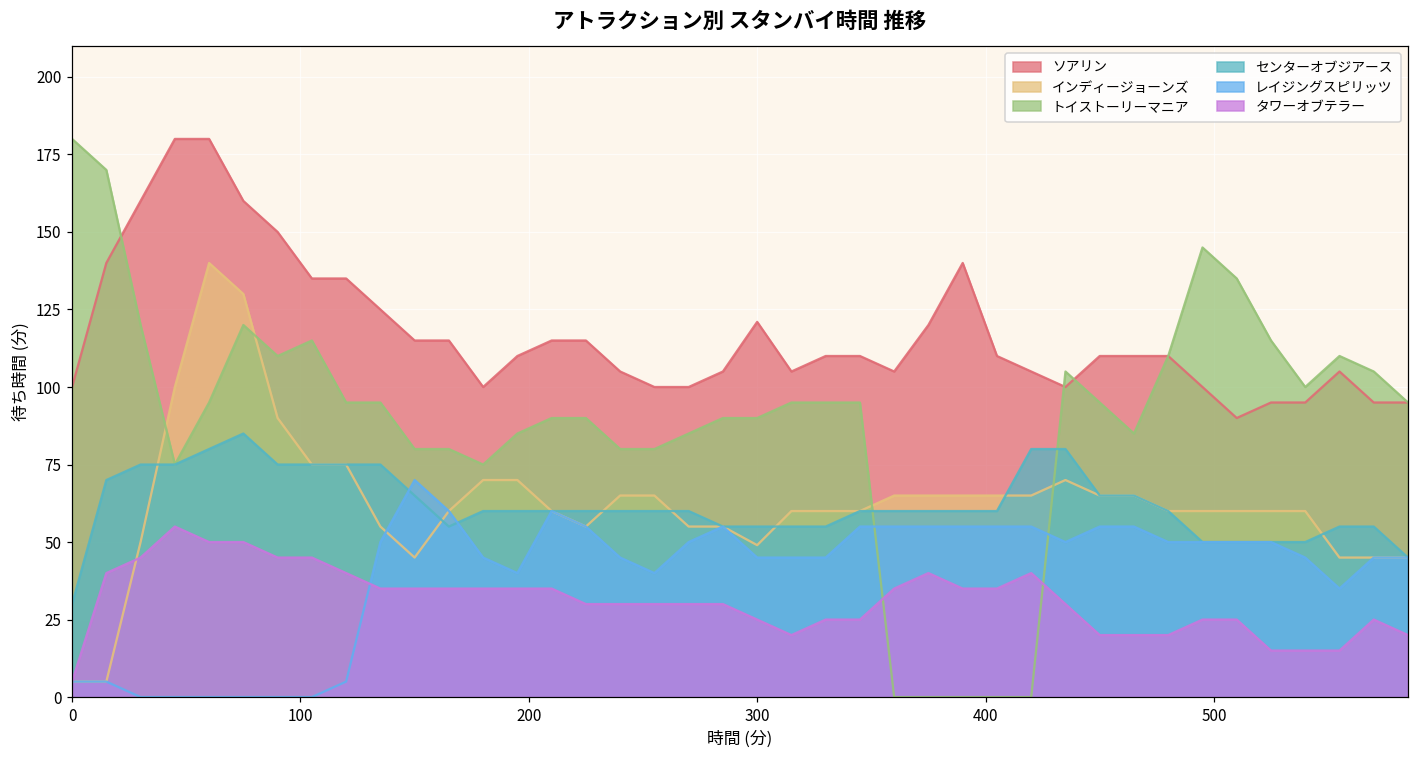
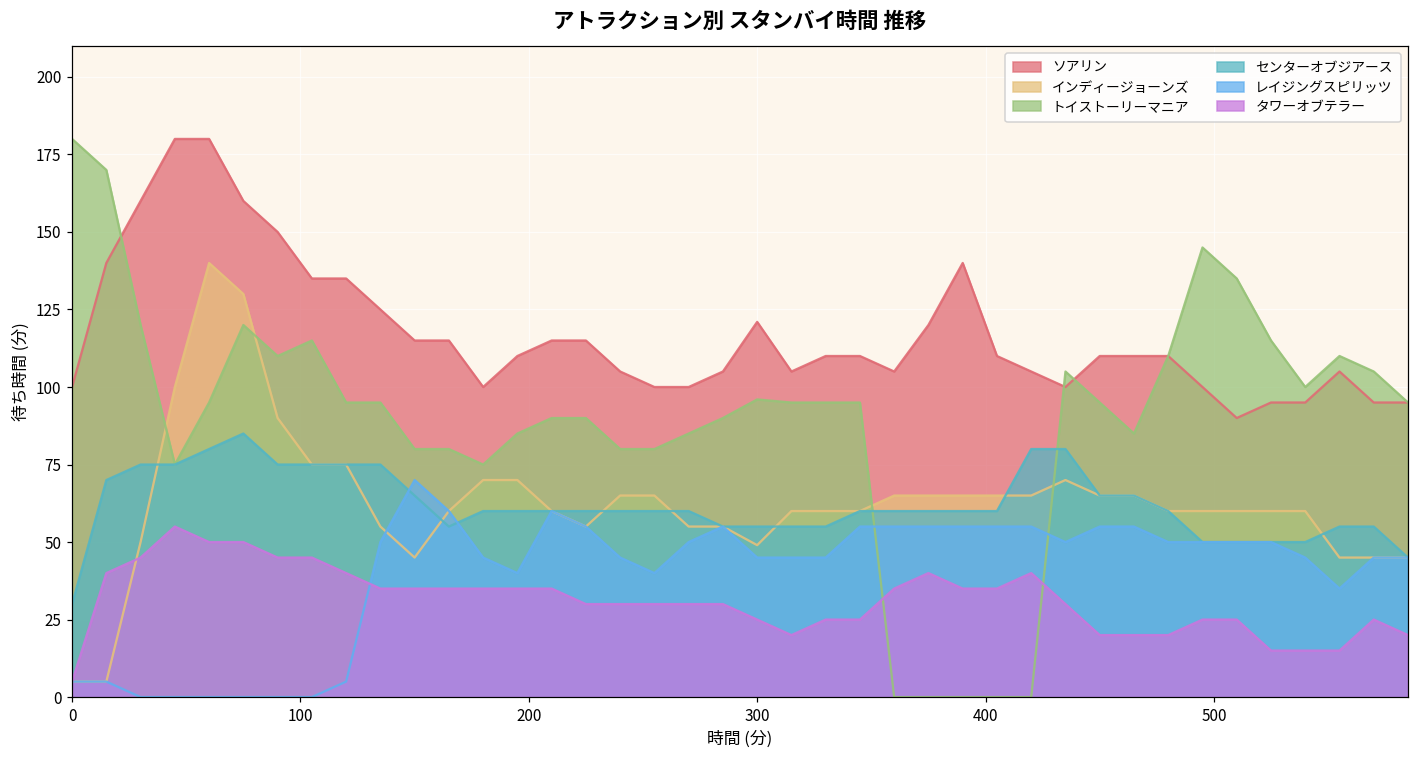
  {
    "ソアリン": {
      "0": 100,
      "300": 121
    },
    "インディージョーンズ": {
      "300": 49
    },
    "トイストーリーマニア": {
      "0": 180,
-     "300": 90
+     "300": 96
    },
    "タワーオブテラー": {
      "300": 25
    }
  }
